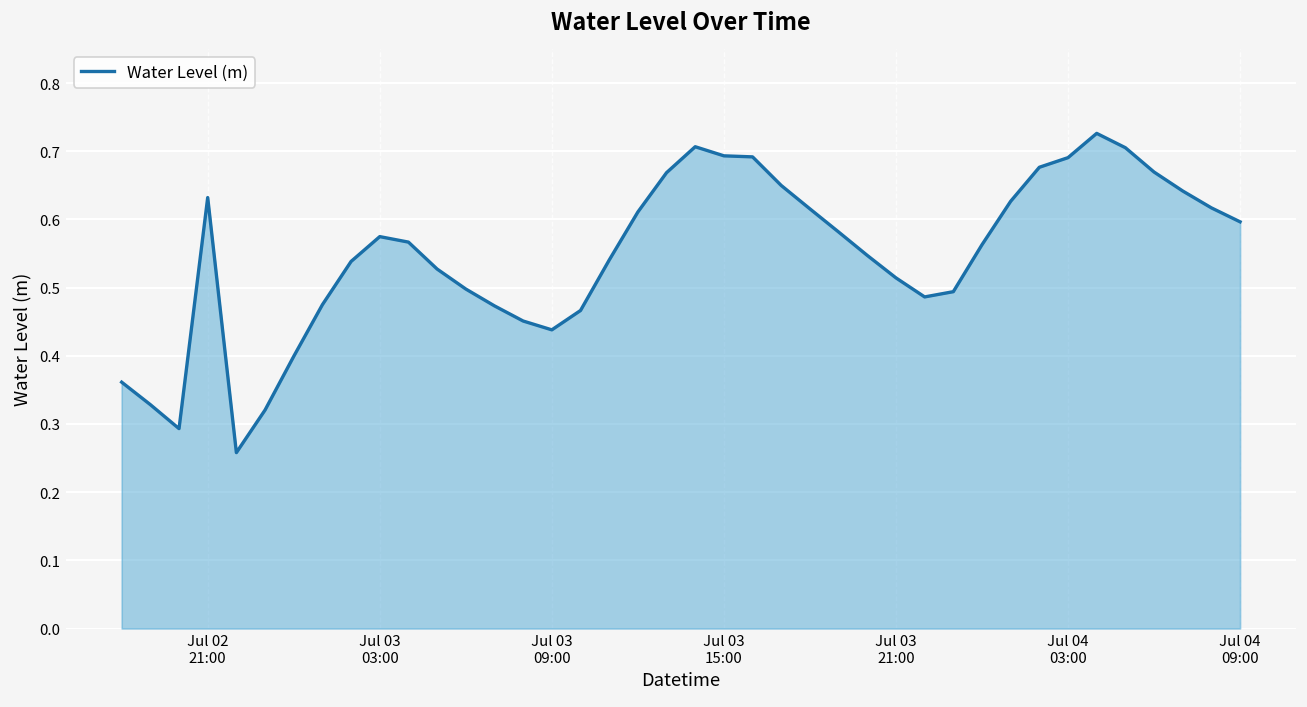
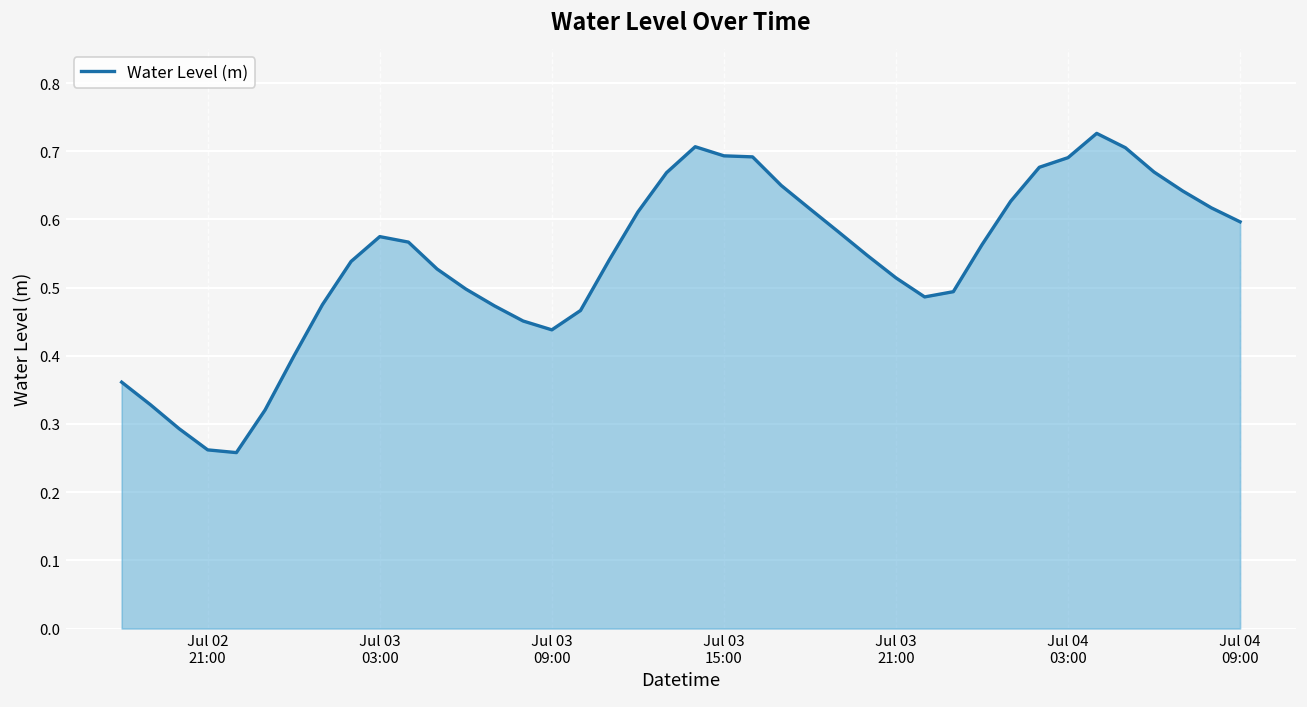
  {
-   "Jul 02 21:00": 0.63,
+   "Jul 02 21:00": 0.26,
    "Jul 03 03:00": 0.57,
    "Jul 03 09:00": 0.44,
    "Jul 03 15:00": 0.69,
    "Jul 03 21:00": 0.51,
    "Jul 04 03:00": 0.69,
    "Jul 04 09:00": 0.60
  }
